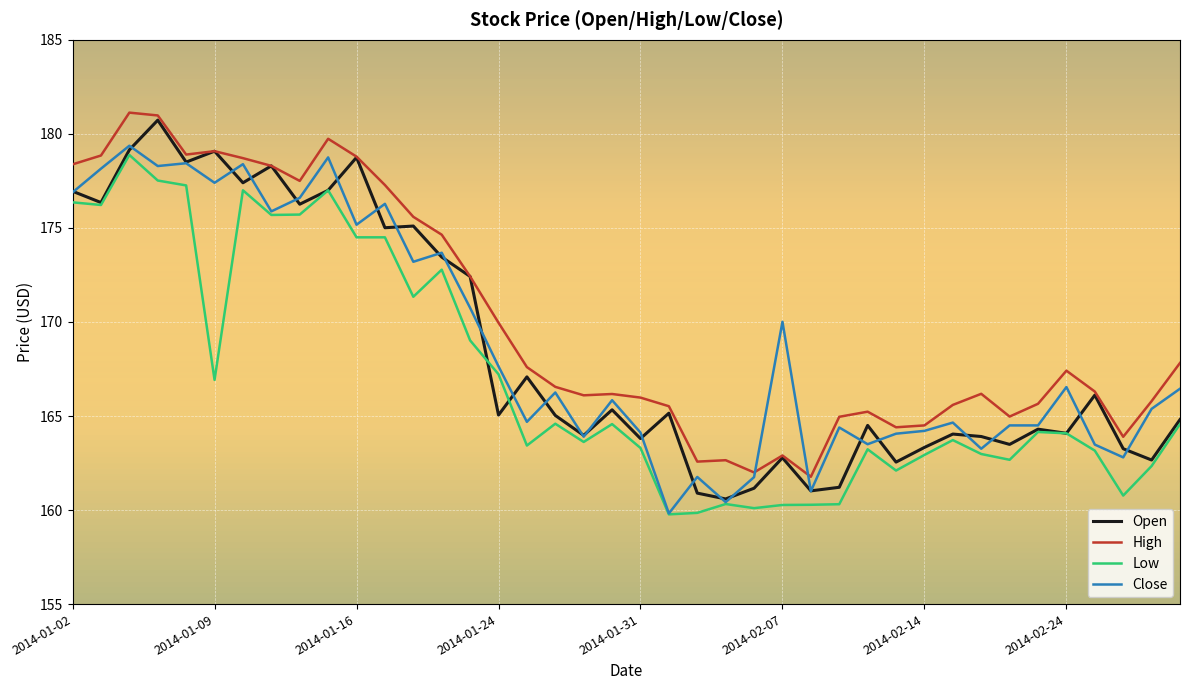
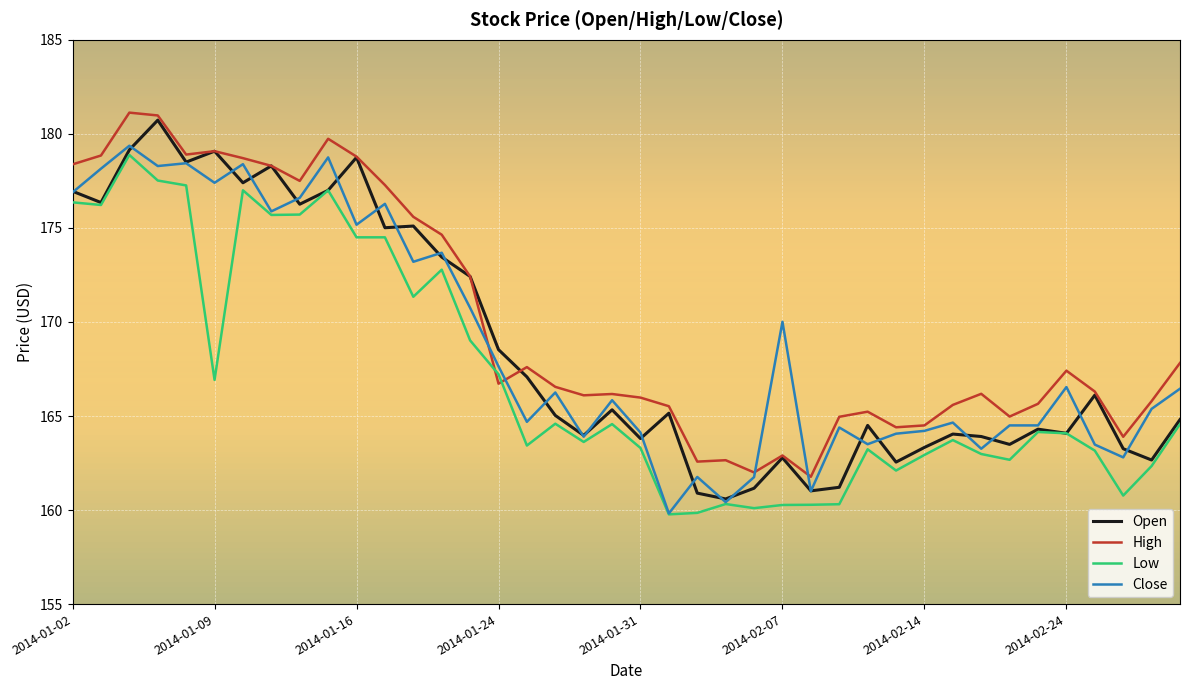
  {
    "Open": {
-     "2014-01-24": 165.1,
+     "2014-01-24": 168.5,
      "2014-01-31": 163.8,
      "2014-02-14": 163.3
    },
    "High": {
      "2014-01-02": 178.4,
-     "2014-01-24": 170.0,
+     "2014-01-24": 166.7,
      "2014-01-31": 166.0,
      "2014-02-14": 164.5,
      "2014-02-24": 167.4
    },
    "Low": {
      "2014-01-02": 176.4,
      "2014-01-09": 166.9,
      "2014-01-16": 174.5,
      "2014-01-24": 167.2,
      "2014-01-31": 163.3,
      "2014-02-07": 160.3,
      "2014-02-14": 162.9
    },
    "Close": {
      "2014-01-09": 177.4,
      "2014-01-16": 175.2,
      "2014-01-24": 167.6,
      "2014-01-31": 164.1,
      "2014-02-07": 170.0,
      "2014-02-14": 164.2,
      "2014-02-24": 166.5
    }
  }
